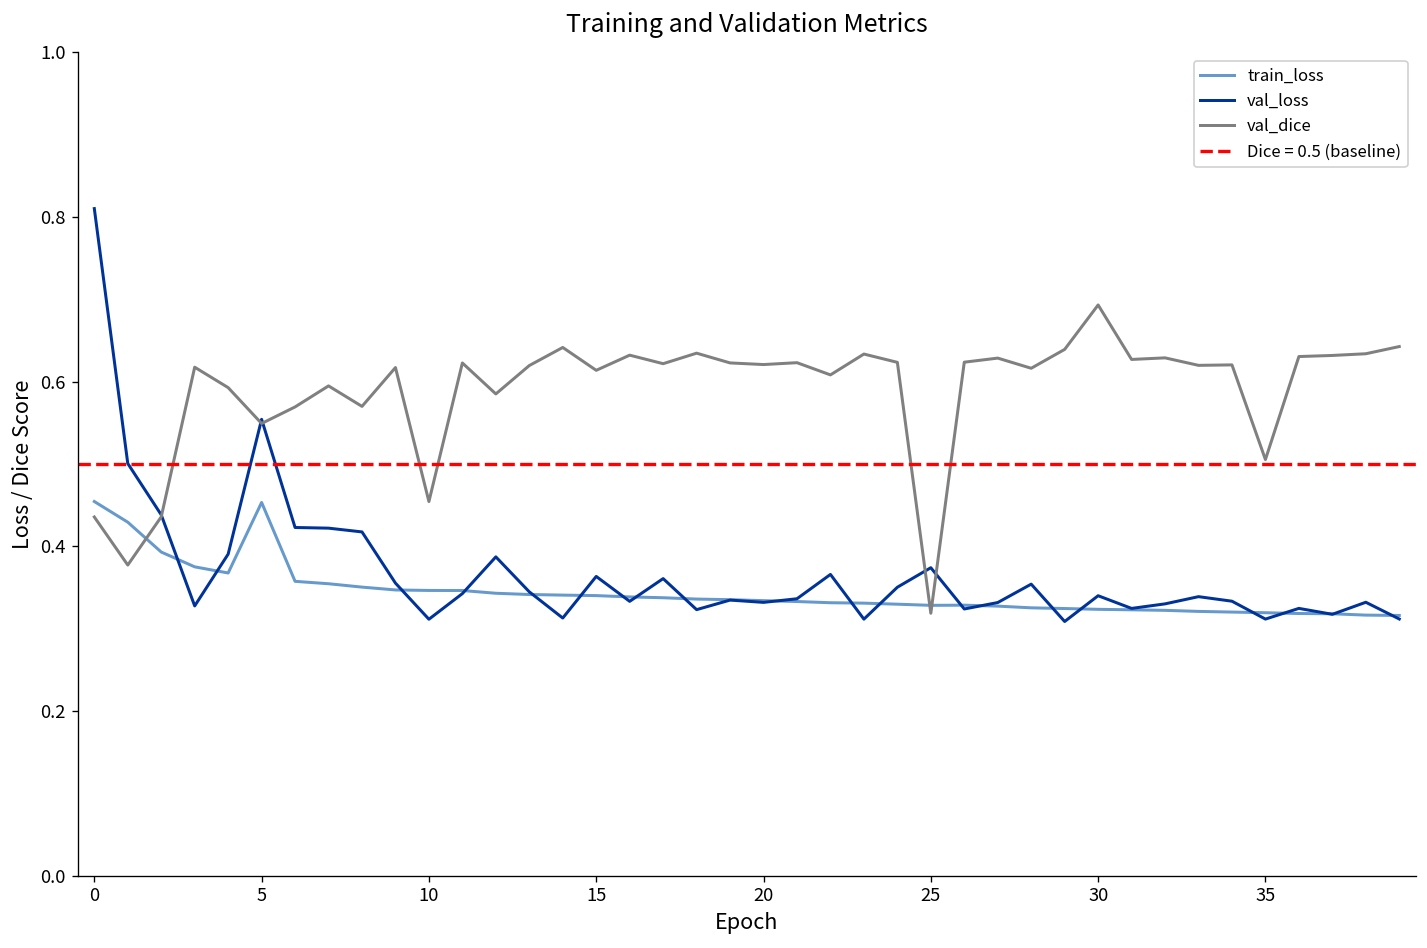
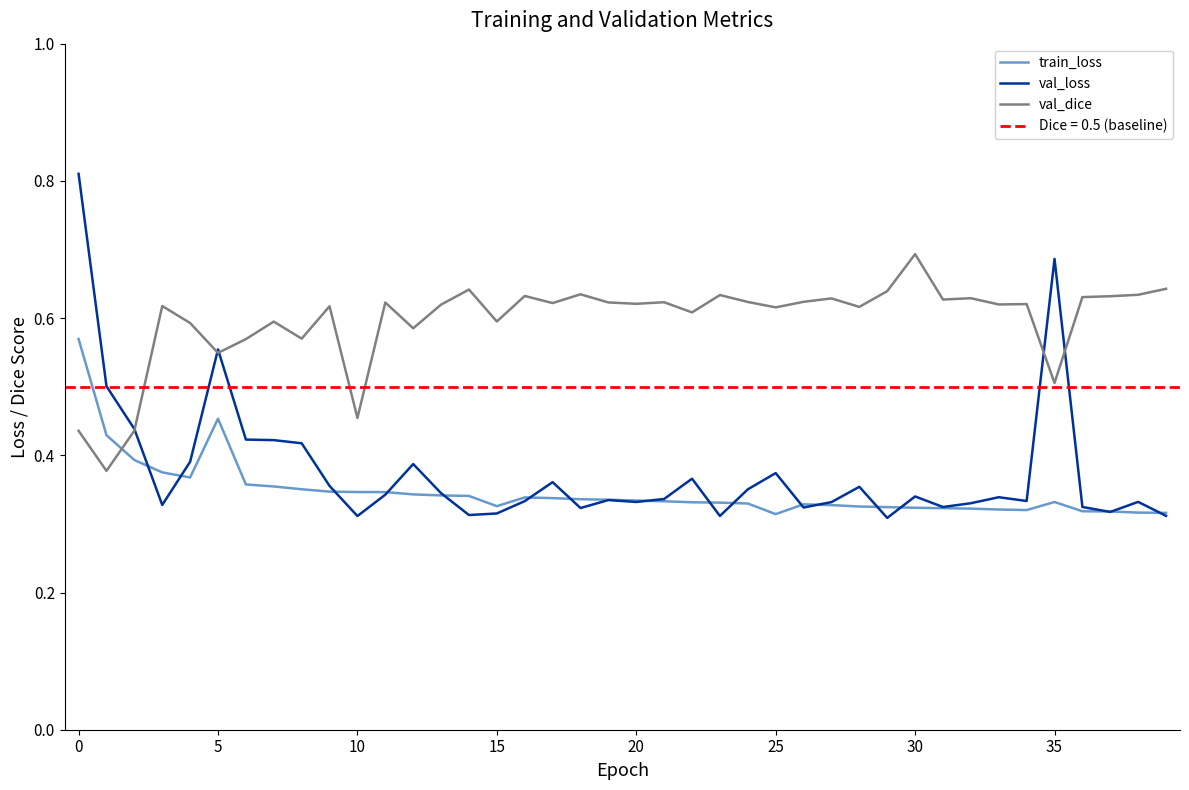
  {
    "train_loss": {
-     "0": 0.45,
+     "0": 0.57,
      "5": 0.45,
      "10": 0.35,
-     "15": 0.34,
-     "25": 0.33,
+     "15": 0.33,
+     "25": 0.31,
      "30": 0.32,
-     "35": 0.32
+     "35": 0.33
    },
    "val_loss": {
      "0": 0.81,
      "5": 0.55,
      "10": 0.31,
-     "15": 0.36,
+     "15": 0.32,
      "25": 0.37,
      "30": 0.34,
-     "35": 0.31
+     "35": 0.69
    },
    "val_dice": {
      "0": 0.44,
      "5": 0.55,
      "10": 0.45,
-     "15": 0.61,
+     "15": 0.60,
      "20": 0.62,
-     "25": 0.32,
+     "25": 0.62,
      "30": 0.69,
      "35": 0.51
    }
  }
